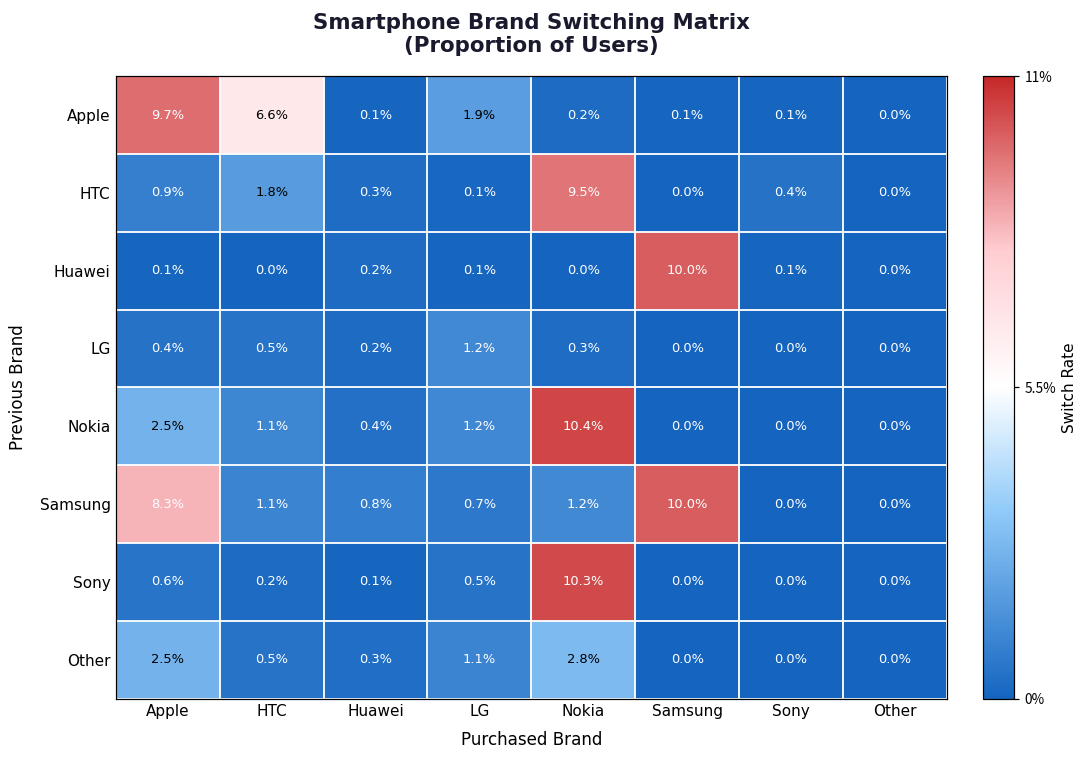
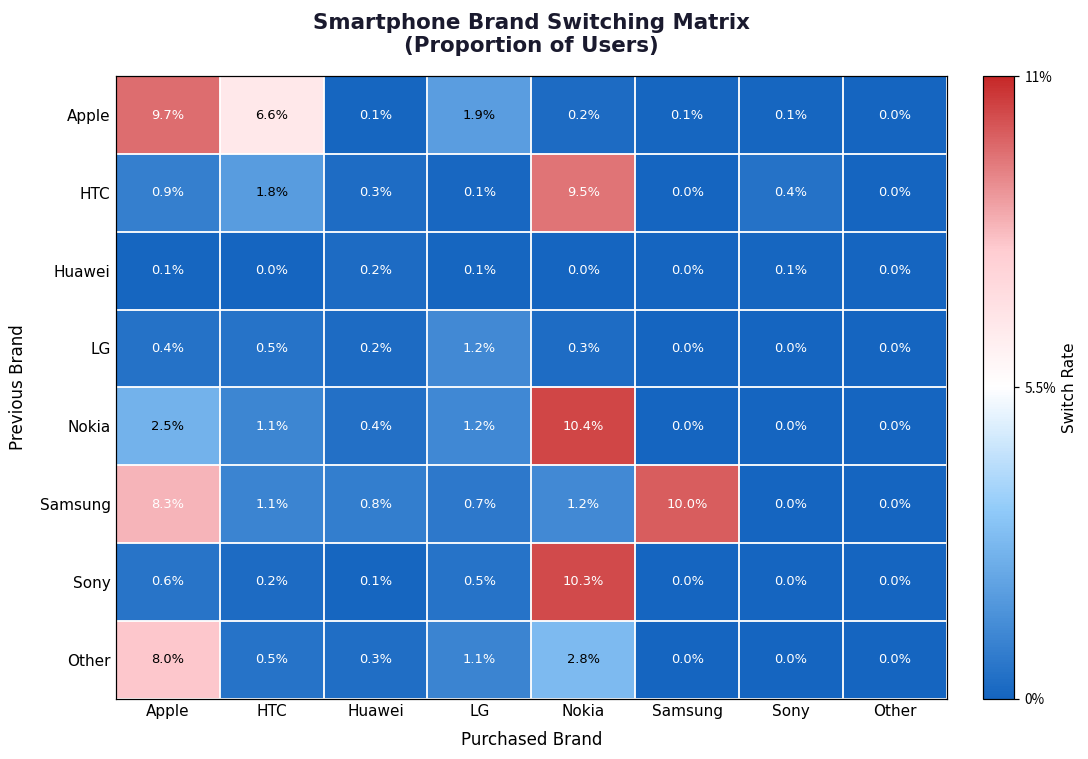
  {
    "Apple": {
      "Apple": "9.7%",
      "HTC": "6.6%",
      "Huawei": "0.1%",
      "LG": "1.9%",
      "Nokia": "0.2%",
      "Samsung": "0.1%",
      "Sony": "0.1%",
      "Other": "0.0%"
    },
    "HTC": {
      "Apple": "0.9%",
      "HTC": "1.8%",
      "Huawei": "0.3%",
      "LG": "0.1%",
      "Nokia": "9.5%",
      "Samsung": "0.0%",
      "Sony": "0.4%",
      "Other": "0.0%"
    },
    "Huawei": {
      "Apple": "0.1%",
      "HTC": "0.0%",
      "Huawei": "0.2%",
      "LG": "0.1%",
      "Nokia": "0.0%",
-     "Samsung": "10.0%",
+     "Samsung": "0.0%",
      "Sony": "0.1%",
      "Other": "0.0%"
    },
    "LG": {
      "Apple": "0.4%",
      "HTC": "0.5%",
      "Huawei": "0.2%",
      "LG": "1.2%",
      "Nokia": "0.3%",
      "Samsung": "0.0%",
      "Sony": "0.0%",
      "Other": "0.0%"
    },
    "Nokia": {
      "Apple": "2.5%",
      "HTC": "1.1%",
      "Huawei": "0.4%",
      "LG": "1.2%",
      "Nokia": "10.4%",
      "Samsung": "0.0%",
      "Sony": "0.0%",
      "Other": "0.0%"
    },
    "Samsung": {
      "Apple": "8.3%",
      "HTC": "1.1%",
      "Huawei": "0.8%",
      "LG": "0.7%",
      "Nokia": "1.2%",
      "Samsung": "10.0%",
      "Sony": "0.0%",
      "Other": "0.0%"
    },
    "Sony": {
      "Apple": "0.6%",
      "HTC": "0.2%",
      "Huawei": "0.1%",
      "LG": "0.5%",
      "Nokia": "10.3%",
      "Samsung": "0.0%",
      "Sony": "0.0%",
      "Other": "0.0%"
    },
    "Other": {
-     "Apple": "2.5%",
+     "Apple": "8.0%",
      "HTC": "0.5%",
      "Huawei": "0.3%",
      "LG": "1.1%",
      "Nokia": "2.8%",
      "Samsung": "0.0%",
      "Sony": "0.0%",
      "Other": "0.0%"
    }
  }
